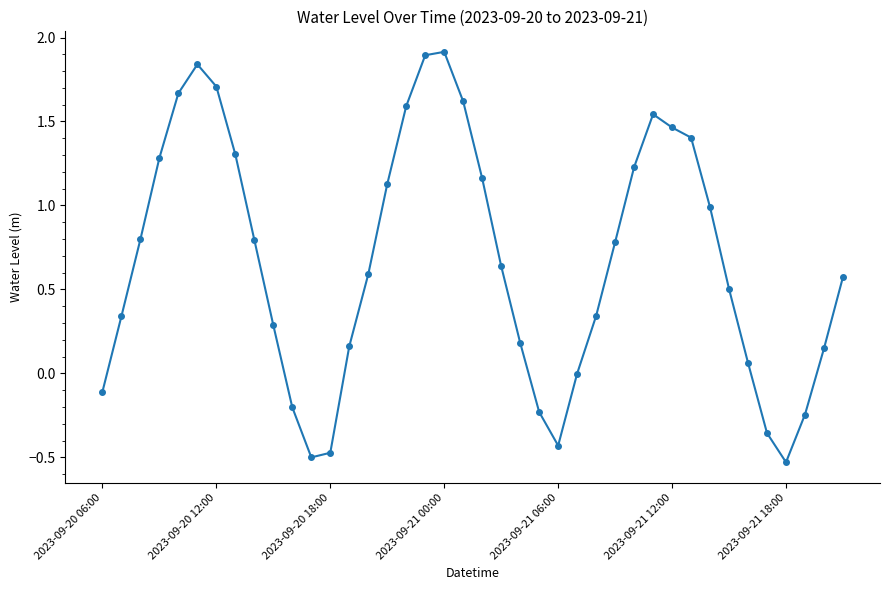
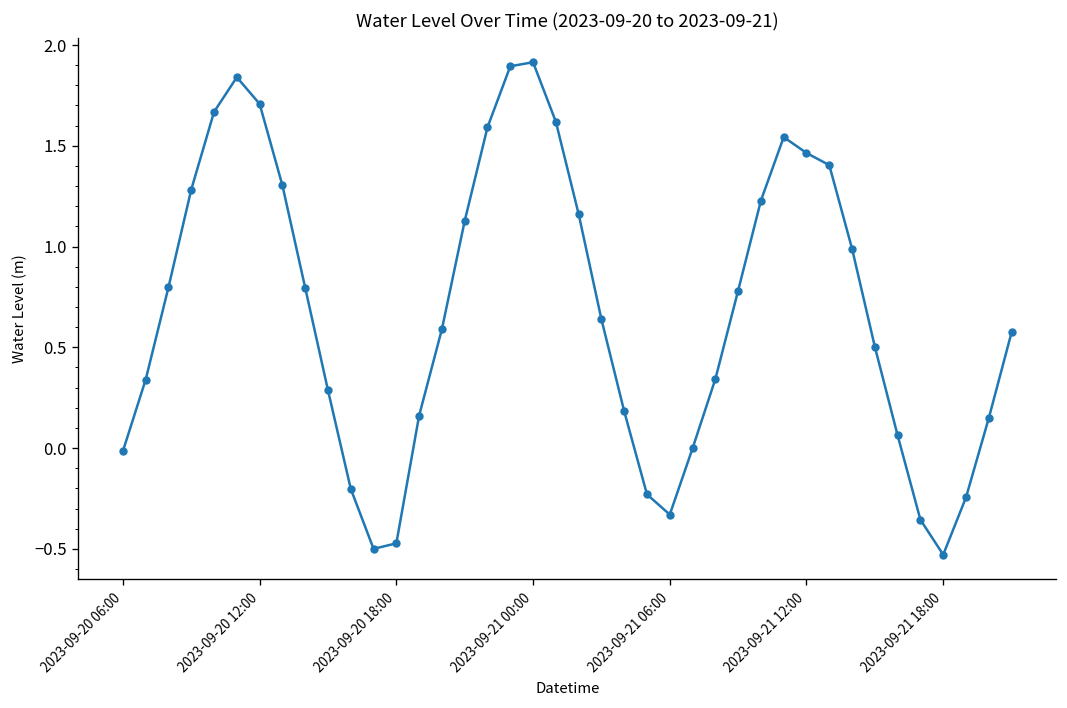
  {
-   "2023-09-20 06:00": -0.11,
+   "2023-09-20 06:00": -0.01,
    "2023-09-20 12:00": 1.71,
    "2023-09-20 18:00": -0.47,
    "2023-09-21 00:00": 1.91,
-   "2023-09-21 06:00": -0.43,
+   "2023-09-21 06:00": -0.33,
    "2023-09-21 12:00": 1.46,
    "2023-09-21 18:00": -0.53
  }
